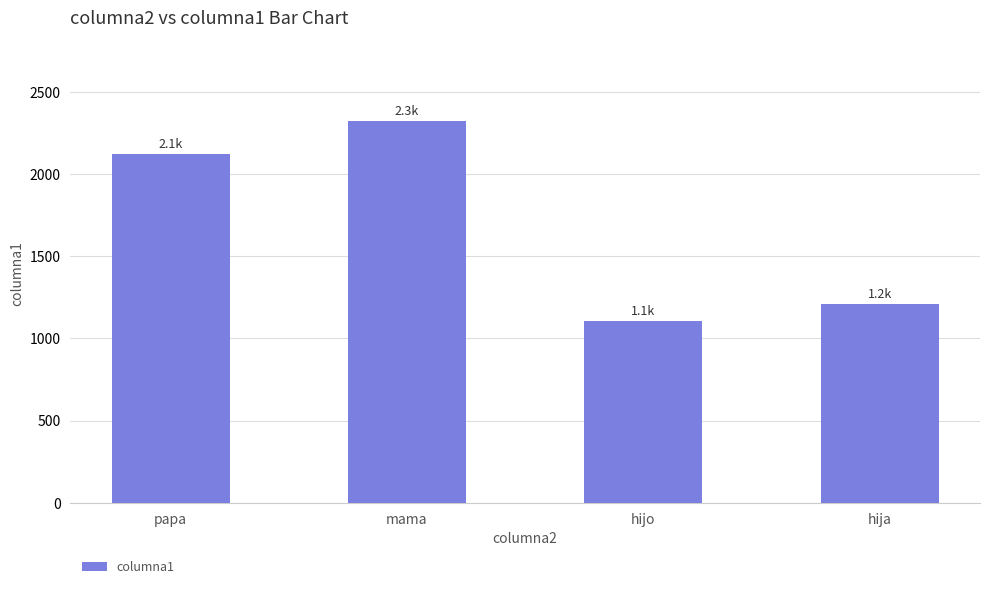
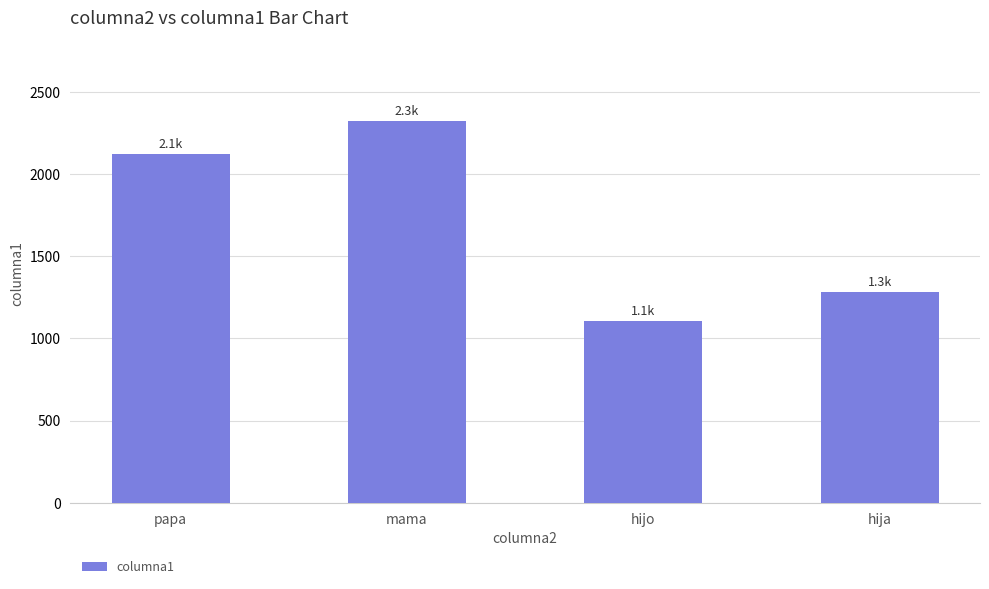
  {
    "papa": "2.1k",
    "mama": "2.3k",
    "hijo": "1.1k",
-   "hija": "1.2k"
+   "hija": "1.3k"
  }
